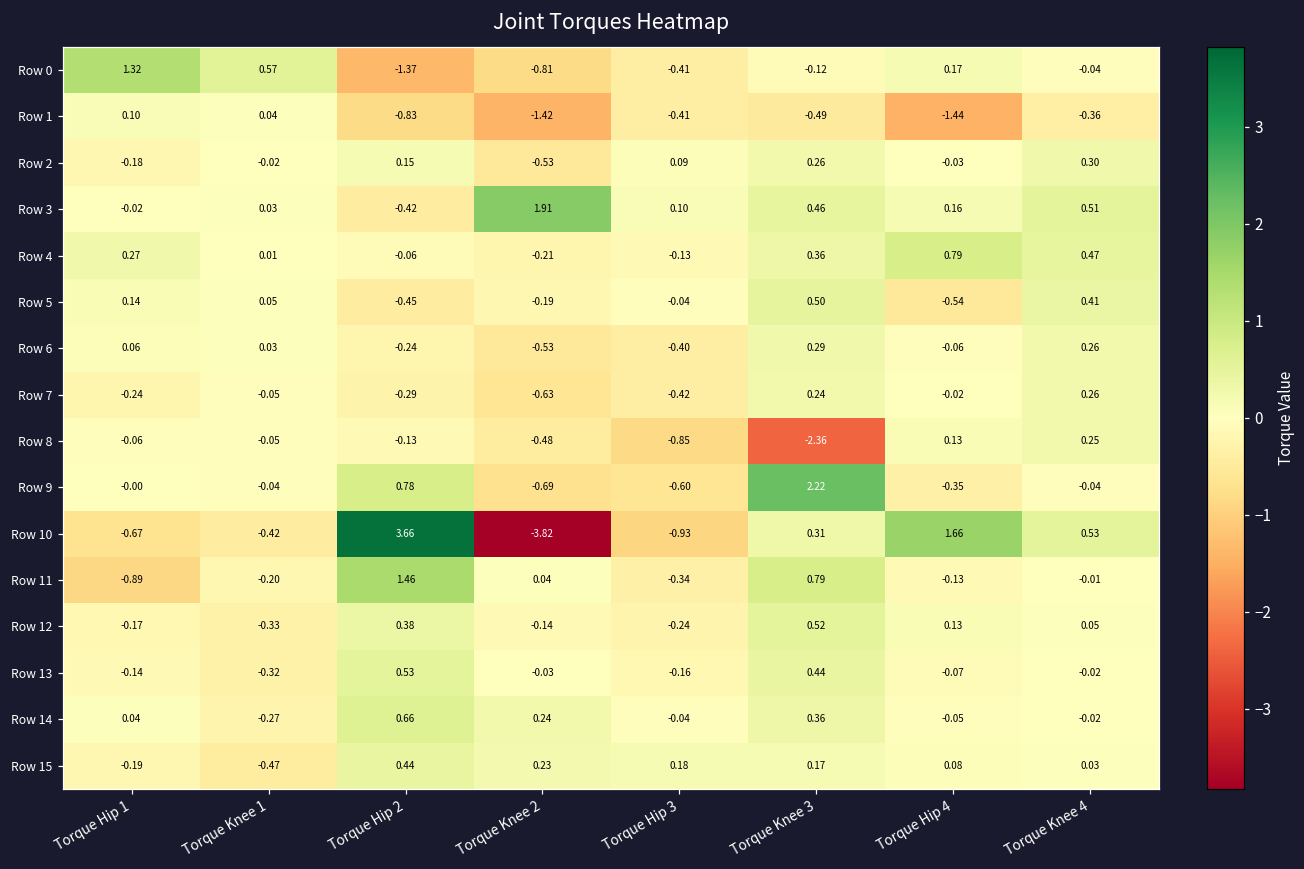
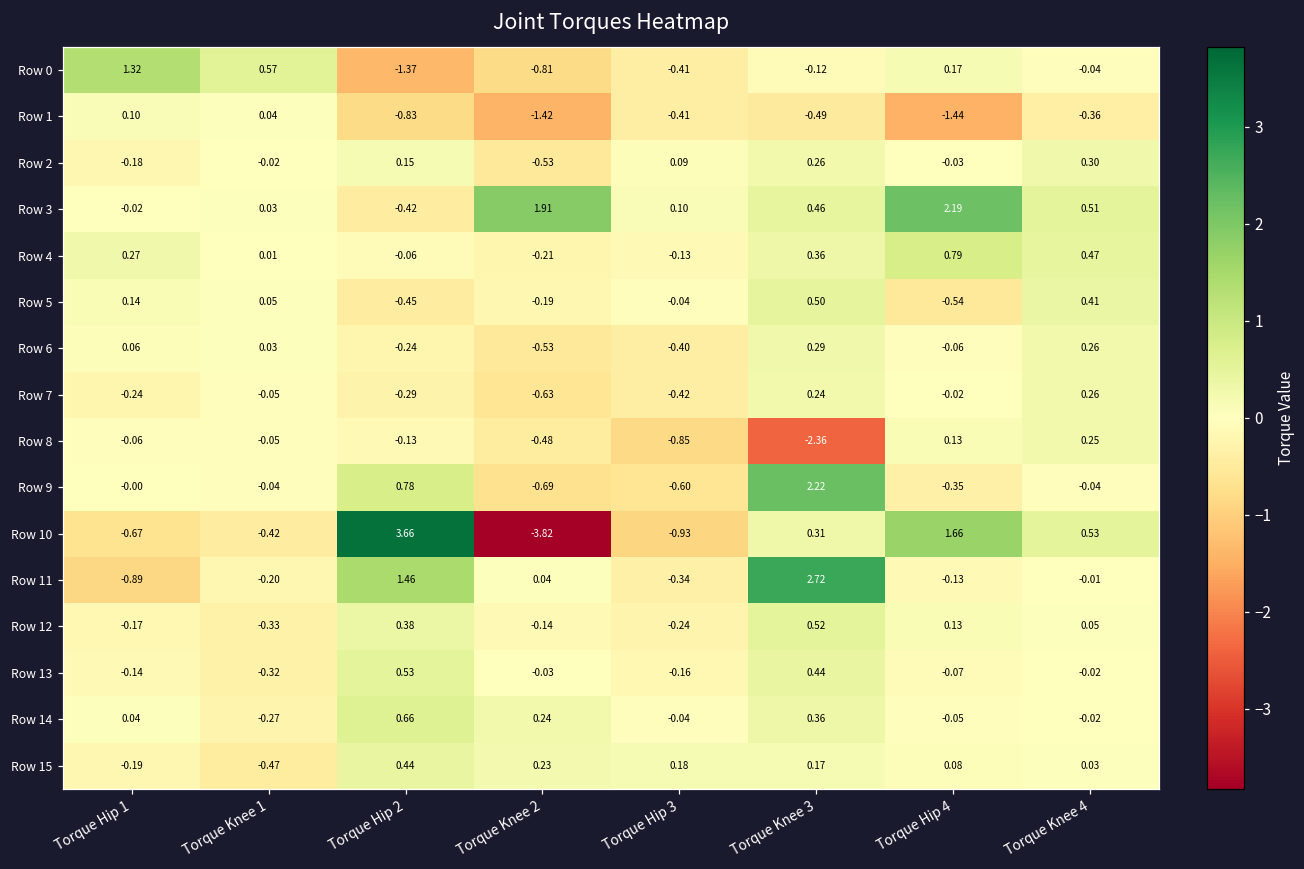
  {
    "Row 0": {
      "Torque Hip 1": 1.32,
      "Torque Knee 1": 0.57,
      "Torque Hip 2": -1.37,
      "Torque Knee 2": -0.81,
      "Torque Hip 3": -0.41,
      "Torque Knee 3": -0.12,
      "Torque Hip 4": 0.17,
      "Torque Knee 4": -0.04
    },
    "Row 1": {
      "Torque Hip 1": 0.10,
      "Torque Knee 1": 0.04,
      "Torque Hip 2": -0.83,
      "Torque Knee 2": -1.42,
      "Torque Hip 3": -0.41,
      "Torque Knee 3": -0.49,
      "Torque Hip 4": -1.44,
      "Torque Knee 4": -0.36
    },
    "Row 2": {
      "Torque Hip 1": -0.18,
      "Torque Knee 1": -0.02,
      "Torque Hip 2": 0.15,
      "Torque Knee 2": -0.53,
      "Torque Hip 3": 0.09,
      "Torque Knee 3": 0.26,
      "Torque Hip 4": -0.03,
      "Torque Knee 4": 0.30
    },
    "Row 3": {
      "Torque Hip 1": -0.02,
      "Torque Knee 1": 0.03,
      "Torque Hip 2": -0.42,
      "Torque Knee 2": 1.91,
      "Torque Hip 3": 0.10,
      "Torque Knee 3": 0.46,
-     "Torque Hip 4": 0.16,
+     "Torque Hip 4": 2.19,
      "Torque Knee 4": 0.51
    },
    "Row 4": {
      "Torque Hip 1": 0.27,
      "Torque Knee 1": 0.01,
      "Torque Hip 2": -0.06,
      "Torque Knee 2": -0.21,
      "Torque Hip 3": -0.13,
      "Torque Knee 3": 0.36,
      "Torque Hip 4": 0.79,
      "Torque Knee 4": 0.47
    },
    "Row 5": {
      "Torque Hip 1": 0.14,
      "Torque Knee 1": 0.05,
      "Torque Hip 2": -0.45,
      "Torque Knee 2": -0.19,
      "Torque Hip 3": -0.04,
      "Torque Knee 3": 0.50,
      "Torque Hip 4": -0.54,
      "Torque Knee 4": 0.41
    },
    "Row 6": {
      "Torque Hip 1": 0.06,
      "Torque Knee 1": 0.03,
      "Torque Hip 2": -0.24,
      "Torque Knee 2": -0.53,
      "Torque Hip 3": -0.40,
      "Torque Knee 3": 0.29,
      "Torque Hip 4": -0.06,
      "Torque Knee 4": 0.26
    },
    "Row 7": {
      "Torque Hip 1": -0.24,
      "Torque Knee 1": -0.05,
      "Torque Hip 2": -0.29,
      "Torque Knee 2": -0.63,
      "Torque Hip 3": -0.42,
      "Torque Knee 3": 0.24,
      "Torque Hip 4": -0.02,
      "Torque Knee 4": 0.26
    },
    "Row 8": {
      "Torque Hip 1": -0.06,
      "Torque Knee 1": -0.05,
      "Torque Hip 2": -0.13,
      "Torque Knee 2": -0.48,
      "Torque Hip 3": -0.85,
      "Torque Knee 3": -2.36,
      "Torque Hip 4": 0.13,
      "Torque Knee 4": 0.25
    },
    "Row 9": {
      "Torque Hip 1": -0.00,
      "Torque Knee 1": -0.04,
      "Torque Hip 2": 0.78,
      "Torque Knee 2": -0.69,
      "Torque Hip 3": -0.60,
      "Torque Knee 3": 2.22,
      "Torque Hip 4": -0.35,
      "Torque Knee 4": -0.04
    },
    "Row 10": {
      "Torque Hip 1": -0.67,
      "Torque Knee 1": -0.42,
      "Torque Hip 2": 3.66,
      "Torque Knee 2": -3.82,
      "Torque Hip 3": -0.93,
      "Torque Knee 3": 0.31,
      "Torque Hip 4": 1.66,
      "Torque Knee 4": 0.53
    },
    "Row 11": {
      "Torque Hip 1": -0.89,
      "Torque Knee 1": -0.20,
      "Torque Hip 2": 1.46,
      "Torque Knee 2": 0.04,
      "Torque Hip 3": -0.34,
-     "Torque Knee 3": 0.79,
+     "Torque Knee 3": 2.72,
      "Torque Hip 4": -0.13,
      "Torque Knee 4": -0.01
    },
    "Row 12": {
      "Torque Hip 1": -0.17,
      "Torque Knee 1": -0.33,
      "Torque Hip 2": 0.38,
      "Torque Knee 2": -0.14,
      "Torque Hip 3": -0.24,
      "Torque Knee 3": 0.52,
      "Torque Hip 4": 0.13,
      "Torque Knee 4": 0.05
    },
    "Row 13": {
      "Torque Hip 1": -0.14,
      "Torque Knee 1": -0.32,
      "Torque Hip 2": 0.53,
      "Torque Knee 2": -0.03,
      "Torque Hip 3": -0.16,
      "Torque Knee 3": 0.44,
      "Torque Hip 4": -0.07,
      "Torque Knee 4": -0.02
    },
    "Row 14": {
      "Torque Hip 1": 0.04,
      "Torque Knee 1": -0.27,
      "Torque Hip 2": 0.66,
      "Torque Knee 2": 0.24,
      "Torque Hip 3": -0.04,
      "Torque Knee 3": 0.36,
      "Torque Hip 4": -0.05,
      "Torque Knee 4": -0.02
    },
    "Row 15": {
      "Torque Hip 1": -0.19,
      "Torque Knee 1": -0.47,
      "Torque Hip 2": 0.44,
      "Torque Knee 2": 0.23,
      "Torque Hip 3": 0.18,
      "Torque Knee 3": 0.17,
      "Torque Hip 4": 0.08,
      "Torque Knee 4": 0.03
    }
  }
